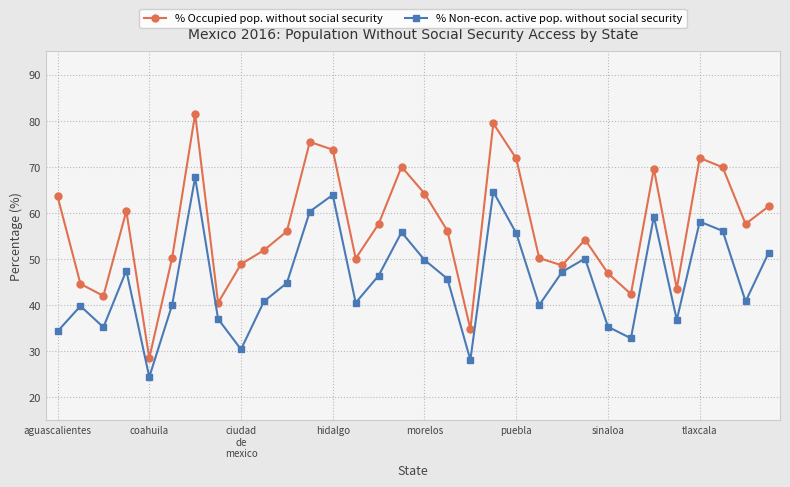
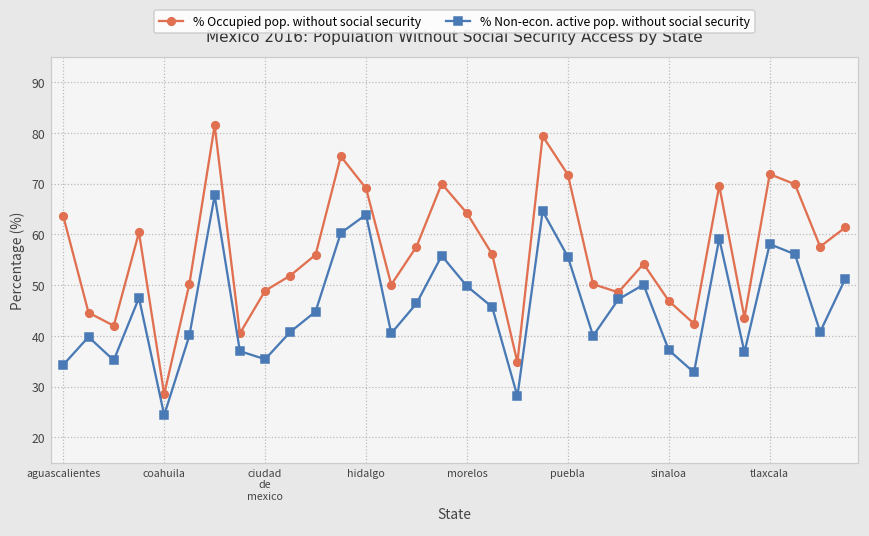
  {
    "% Occupied pop. without social security": {
      "aguascalientes": 64,
      "coahuila": 29,
      "ciudad de mexico": 49,
-     "hidalgo": 74,
+     "hidalgo": 69,
      "morelos": 64,
      "puebla": 72,
      "sinaloa": 47,
      "tlaxcala": 72
    },
    "% Non-econ. active pop. without social security": {
      "aguascalientes": 34,
      "coahuila": 24,
-     "ciudad de mexico": 30,
+     "ciudad de mexico": 35,
      "hidalgo": 64,
      "morelos": 50,
      "puebla": 56,
-     "sinaloa": 35,
+     "sinaloa": 37,
      "tlaxcala": 58
    }
  }
